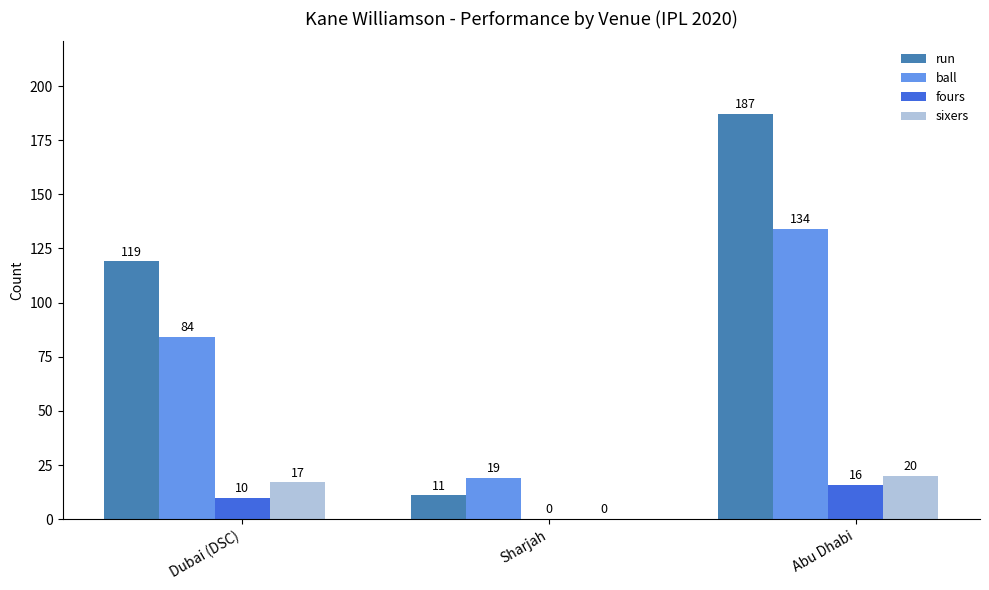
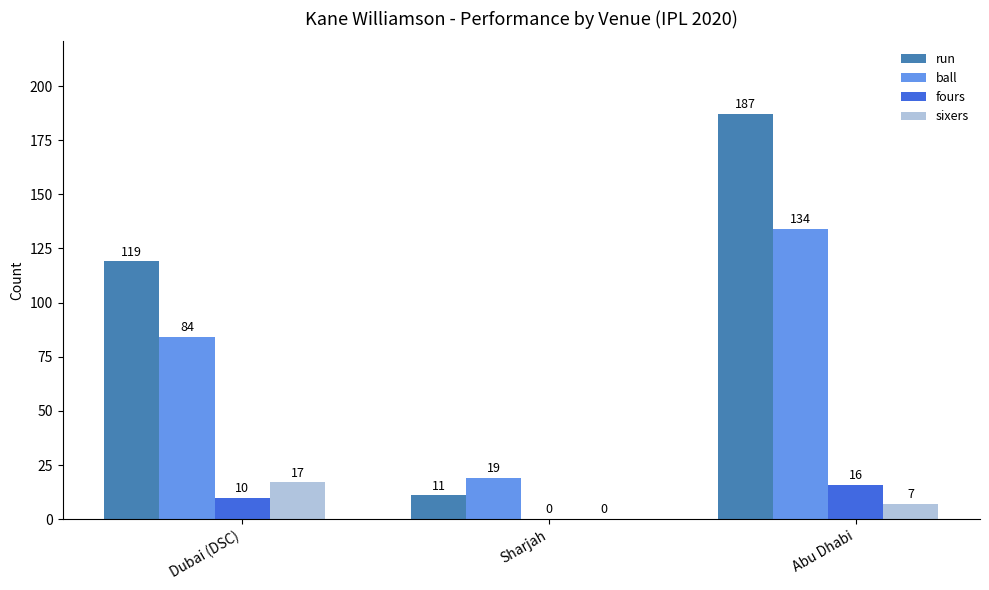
  {
    "sixers": {
      "Dubai (DSC)": 17,
      "Sharjah": 0,
-     "Abu Dhabi": 20
+     "Abu Dhabi": 7
    }
  }
